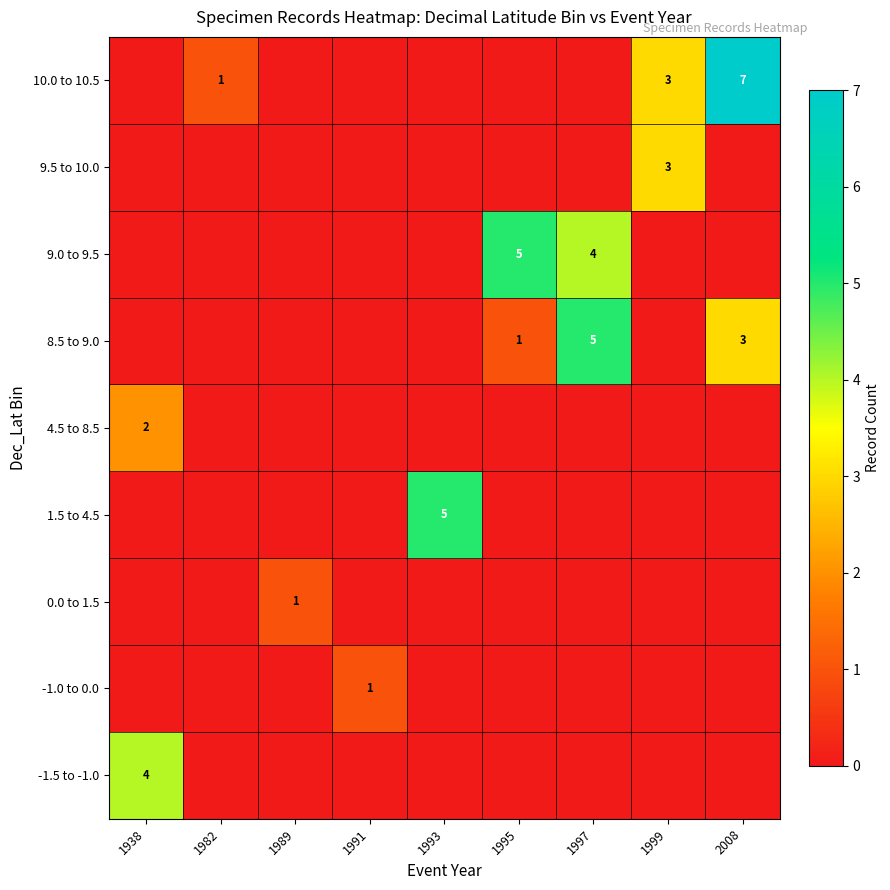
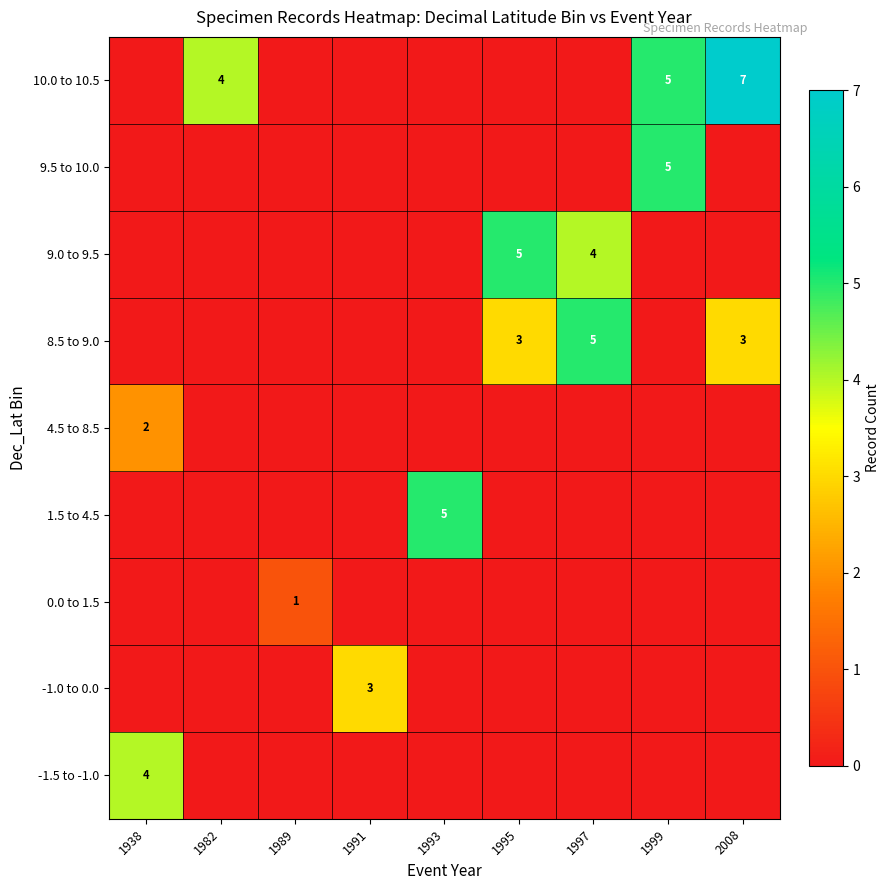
  {
    "10.0 to 10.5": {
-     "1982": 1,
-     "1999": 3,
+     "1982": 4,
+     "1999": 5,
      "2008": 7
    },
    "9.5 to 10.0": {
-     "1999": 3
+     "1999": 5
    },
    "9.0 to 9.5": {
      "1995": 5,
      "1997": 4
    },
    "8.5 to 9.0": {
-     "1995": 1,
+     "1995": 3,
      "1997": 5,
      "2008": 3
    },
    "4.5 to 8.5": {
      "1938": 2
    },
    "1.5 to 4.5": {
      "1993": 5
    },
    "0.0 to 1.5": {
      "1989": 1
    },
    "-1.0 to 0.0": {
-     "1991": 1
+     "1991": 3
    },
    "-1.5 to -1.0": {
      "1938": 4
    }
  }
